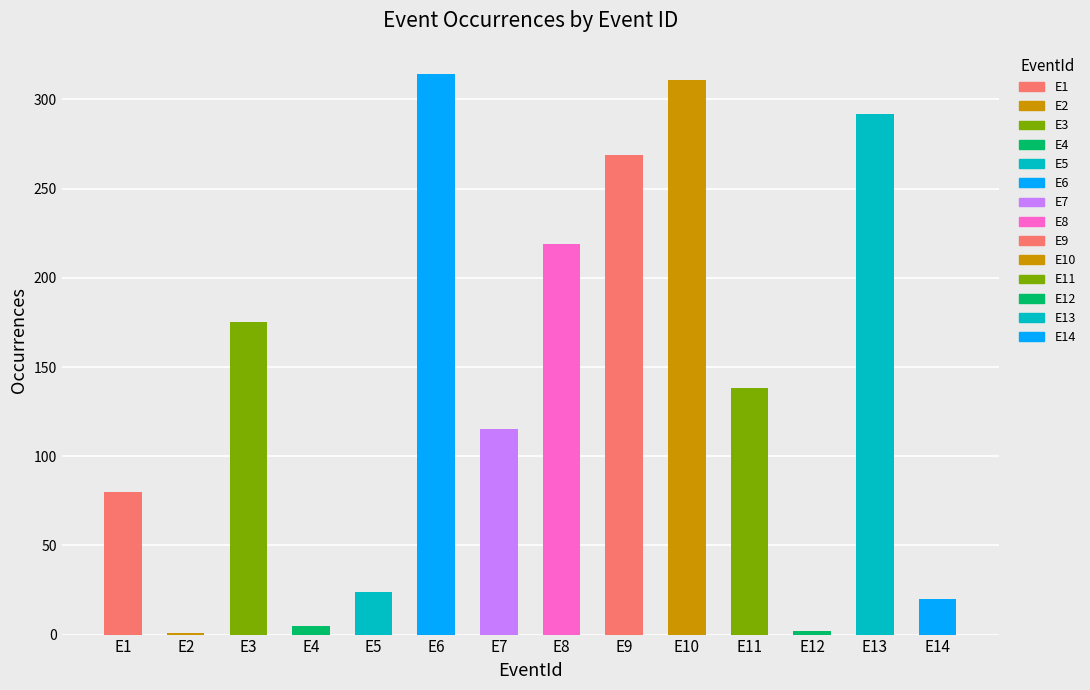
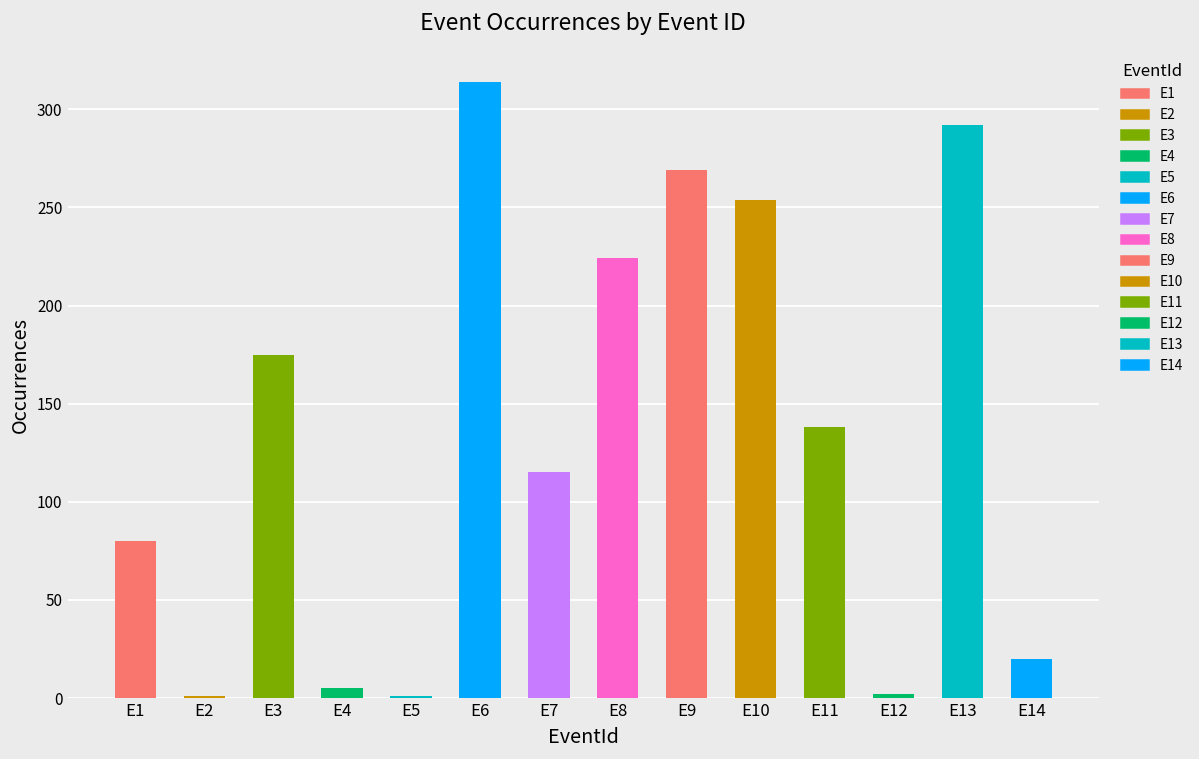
  {
    "E1": 80,
    "E3": 175,
    "E4": 5,
-   "E5": 24,
+   "E5": 1,
    "E6": 314,
    "E7": 115,
-   "E8": 219,
+   "E8": 224,
    "E9": 269,
-   "E10": 311,
+   "E10": 254,
    "E11": 138,
    "E12": 2,
    "E13": 292,
    "E14": 20
  }
